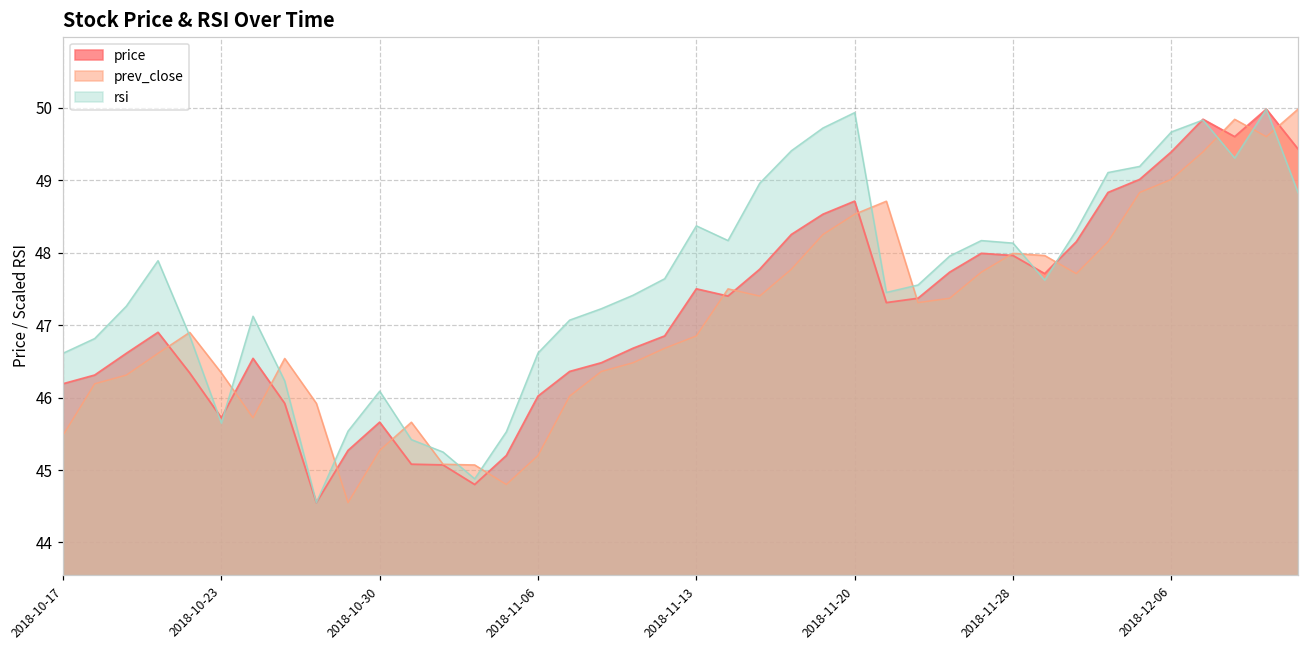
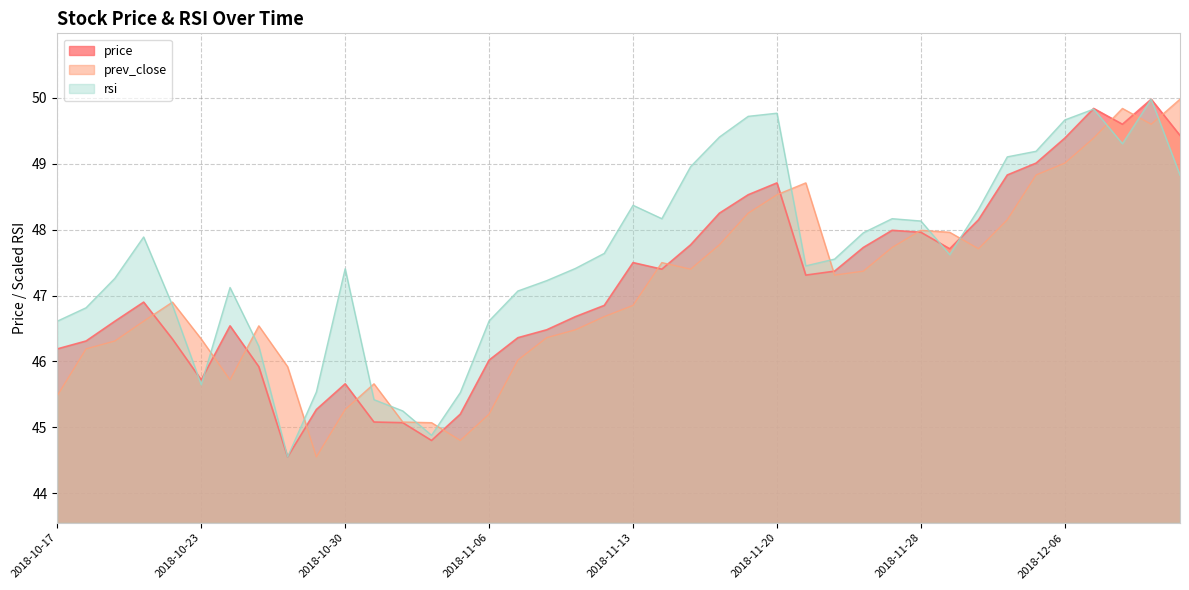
  {
    "rsi": {
      "2018-10-23": 45.6,
-     "2018-10-30": 46.1,
+     "2018-10-30": 47.4,
      "2018-11-06": 46.6,
      "2018-11-13": 48.4,
-     "2018-11-20": 49.9,
+     "2018-11-20": 49.8,
      "2018-11-28": 48.1,
      "2018-12-06": 49.7
    }
  }
